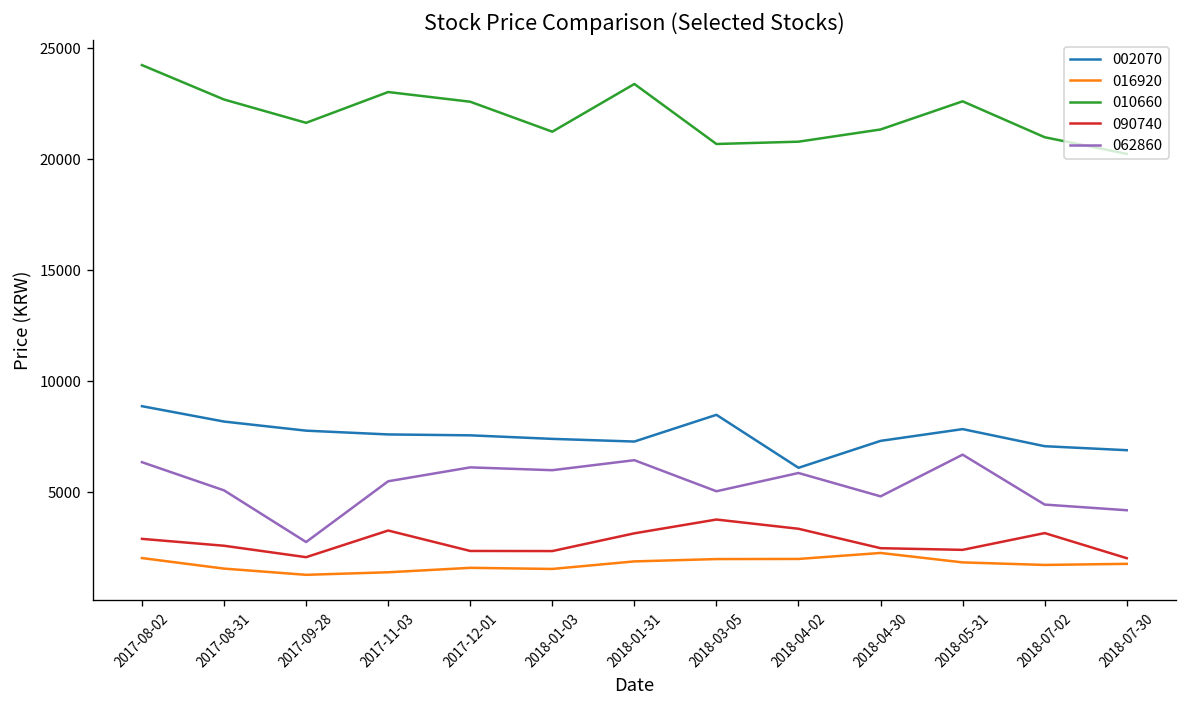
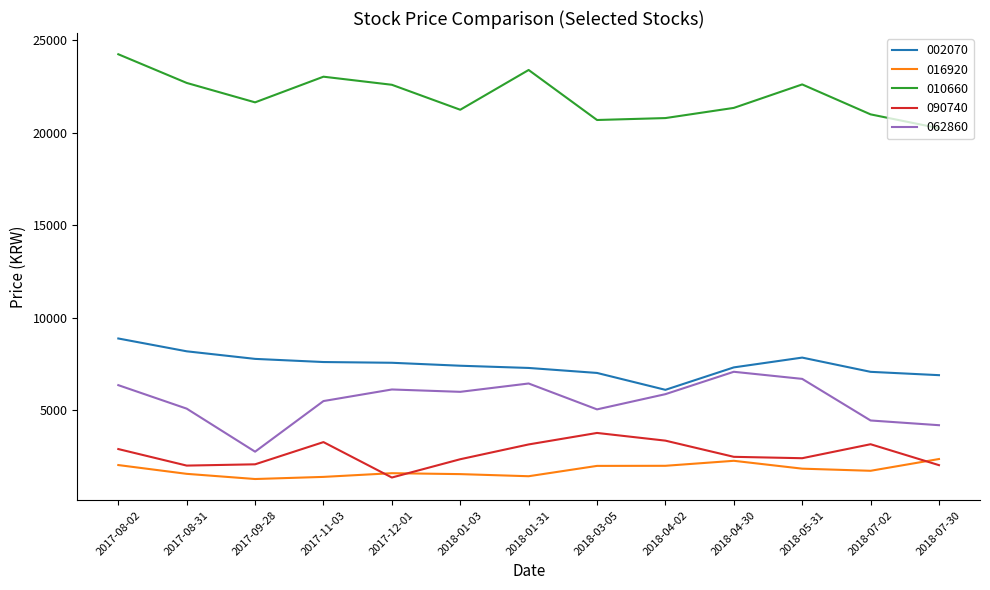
  {
    "002070": {
      "2017-08-02": 8900,
      "2017-08-31": 8200,
      "2017-09-28": 7800,
      "2017-11-03": 7600,
      "2017-12-01": 7600,
      "2018-01-03": 7400,
      "2018-01-31": 7300,
-     "2018-03-05": 8500,
+     "2018-03-05": 7000,
      "2018-04-02": 6100,
      "2018-04-30": 7300,
      "2018-05-31": 7900,
      "2018-07-02": 7100,
      "2018-07-30": 6900
    },
    "016920": {
      "2017-08-02": 2000,
      "2017-08-31": 1600,
      "2017-09-28": 1300,
      "2017-11-03": 1400,
      "2017-12-01": 1600,
      "2018-01-03": 1600,
-     "2018-01-31": 1900,
+     "2018-01-31": 1400,
      "2018-03-05": 2000,
      "2018-04-02": 2000,
      "2018-04-30": 2300,
      "2018-05-31": 1800,
      "2018-07-02": 1700,
-     "2018-07-30": 1800
+     "2018-07-30": 2400
    },
    "010660": {
      "2017-08-02": 24300,
      "2017-08-31": 22700,
      "2017-09-28": 21700,
      "2017-11-03": 23000,
      "2017-12-01": 22600,
      "2018-01-03": 21300,
      "2018-01-31": 23400,
      "2018-03-05": 20700,
      "2018-04-02": 20800,
      "2018-04-30": 21400,
      "2018-05-31": 22600,
      "2018-07-02": 21000
    },
    "090740": {
      "2017-08-02": 2900,
-     "2017-08-31": 2600,
+     "2017-08-31": 2000,
      "2017-09-28": 2100,
      "2017-11-03": 3300,
-     "2017-12-01": 2400,
+     "2017-12-01": 1400,
      "2018-01-03": 2400,
      "2018-01-31": 3200,
      "2018-03-05": 3800,
      "2018-04-02": 3400,
      "2018-04-30": 2500,
      "2018-05-31": 2400,
      "2018-07-02": 3200,
      "2018-07-30": 2000
    },
    "062860": {
      "2017-08-02": 6400,
      "2017-08-31": 5100,
      "2017-09-28": 2800,
      "2017-11-03": 5500,
      "2017-12-01": 6100,
      "2018-01-03": 6000,
      "2018-01-31": 6500,
      "2018-03-05": 5100,
      "2018-04-02": 5900,
-     "2018-04-30": 4800,
+     "2018-04-30": 7100,
      "2018-05-31": 6700,
      "2018-07-02": 4500,
      "2018-07-30": 4200
    }
  }
